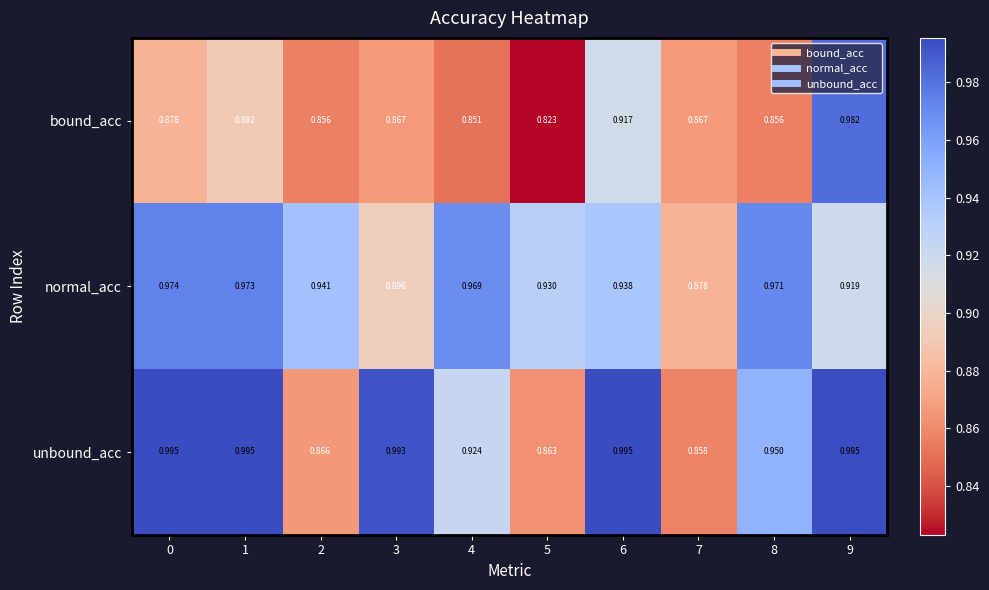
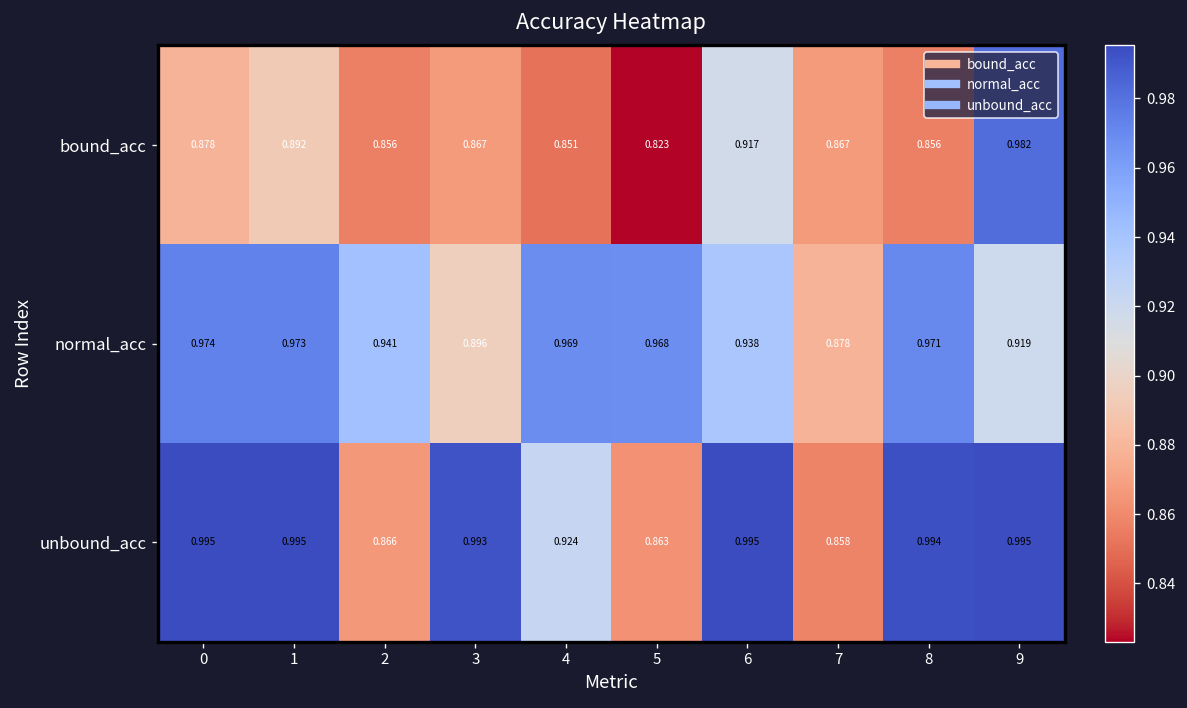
  {
    "bound_acc": {
      "0": 0.878,
      "1": 0.892,
      "2": 0.856,
      "3": 0.867,
      "4": 0.851,
      "5": 0.823,
      "6": 0.917,
      "7": 0.867,
      "8": 0.856,
      "9": 0.982
    },
    "normal_acc": {
      "0": 0.974,
      "1": 0.973,
      "2": 0.941,
      "3": 0.896,
      "4": 0.969,
-     "5": 0.930,
+     "5": 0.968,
      "6": 0.938,
      "7": 0.878,
      "8": 0.971,
      "9": 0.919
    },
    "unbound_acc": {
      "0": 0.995,
      "1": 0.995,
      "2": 0.866,
      "3": 0.993,
      "4": 0.924,
      "5": 0.863,
      "6": 0.995,
      "7": 0.858,
-     "8": 0.950,
+     "8": 0.994,
      "9": 0.995
    }
  }
